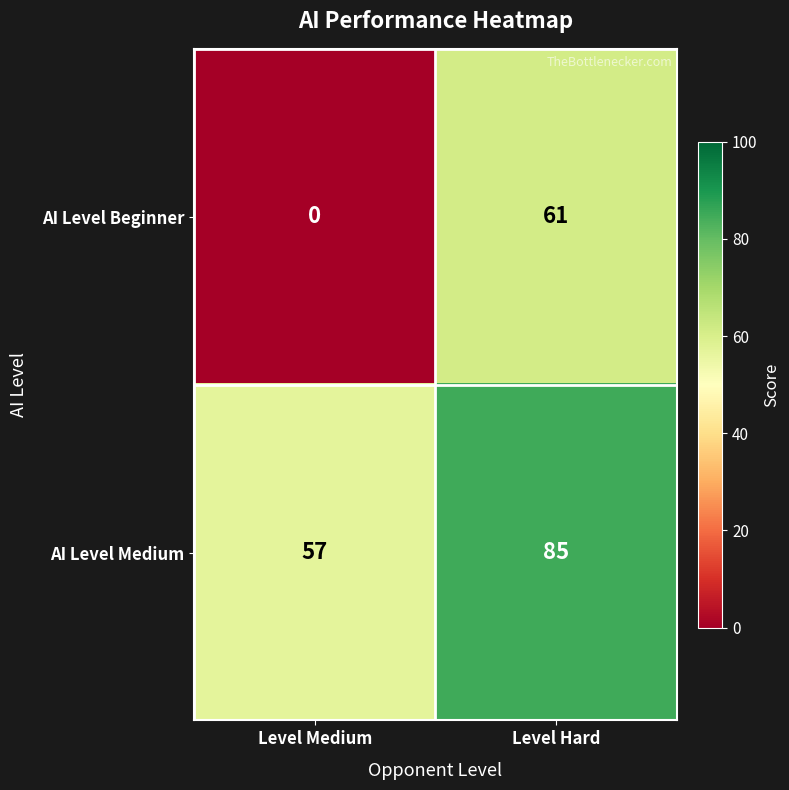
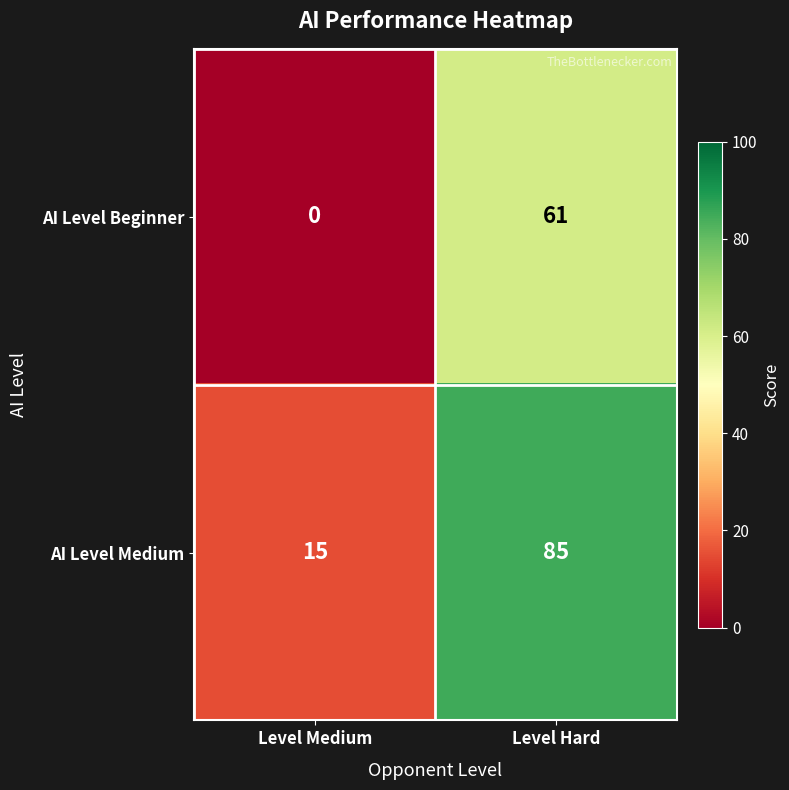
  {
    "AI Level Beginner": {
      "Level Medium": 0
    },
    "AI Level Medium": {
-     "Level Medium": 57,
+     "Level Medium": 15,
      "Level Hard": 85
    }
  }
